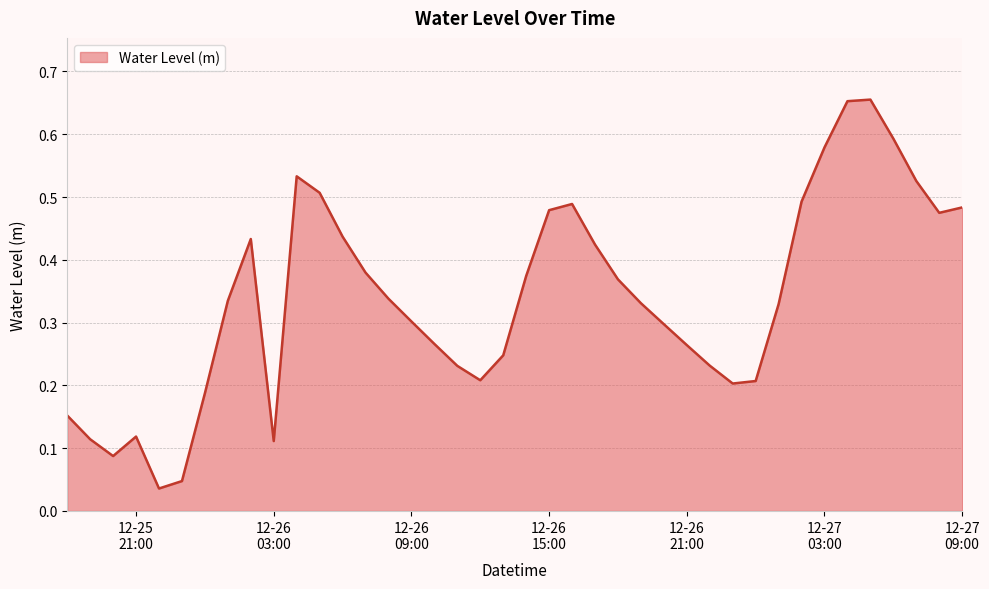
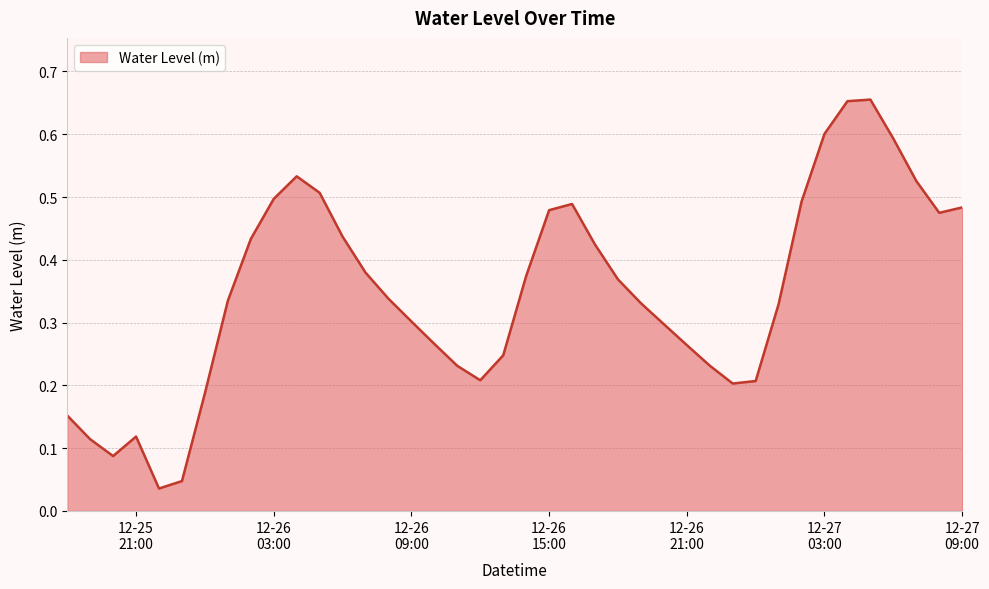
  {
    "12-25 21:00": 0.12,
-   "12-26 03:00": 0.11,
+   "12-26 03:00": 0.50,
    "12-26 09:00": 0.30,
    "12-26 15:00": 0.48,
    "12-26 21:00": 0.26,
-   "12-27 03:00": 0.58,
+   "12-27 03:00": 0.60,
    "12-27 09:00": 0.48
  }
